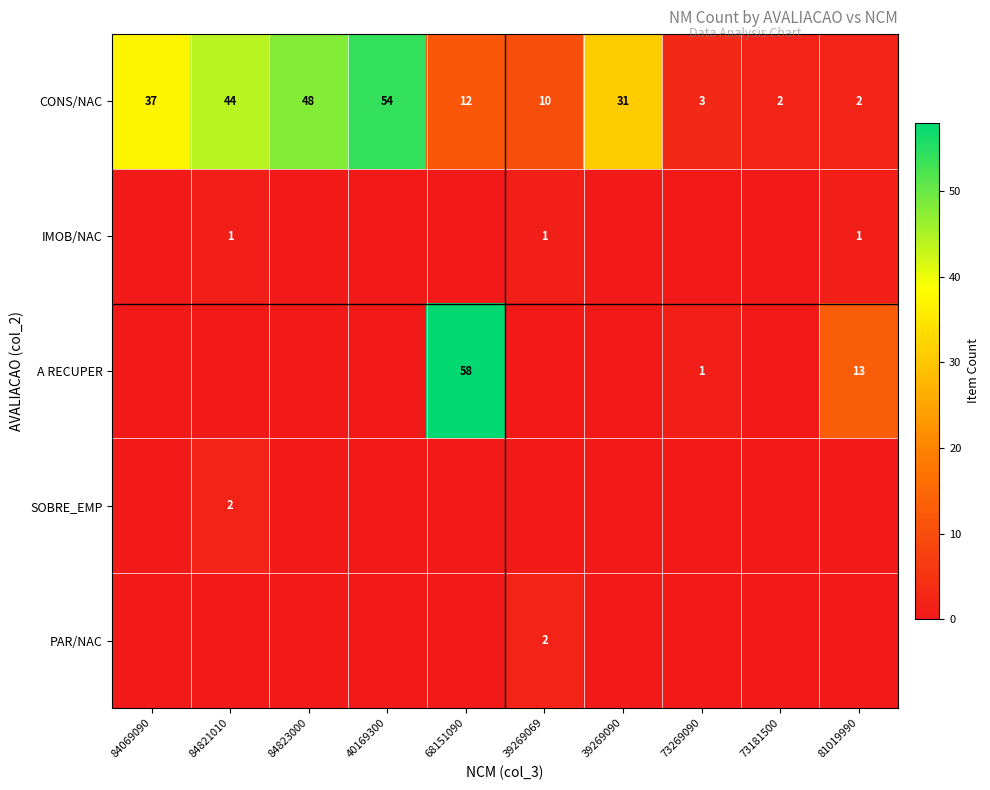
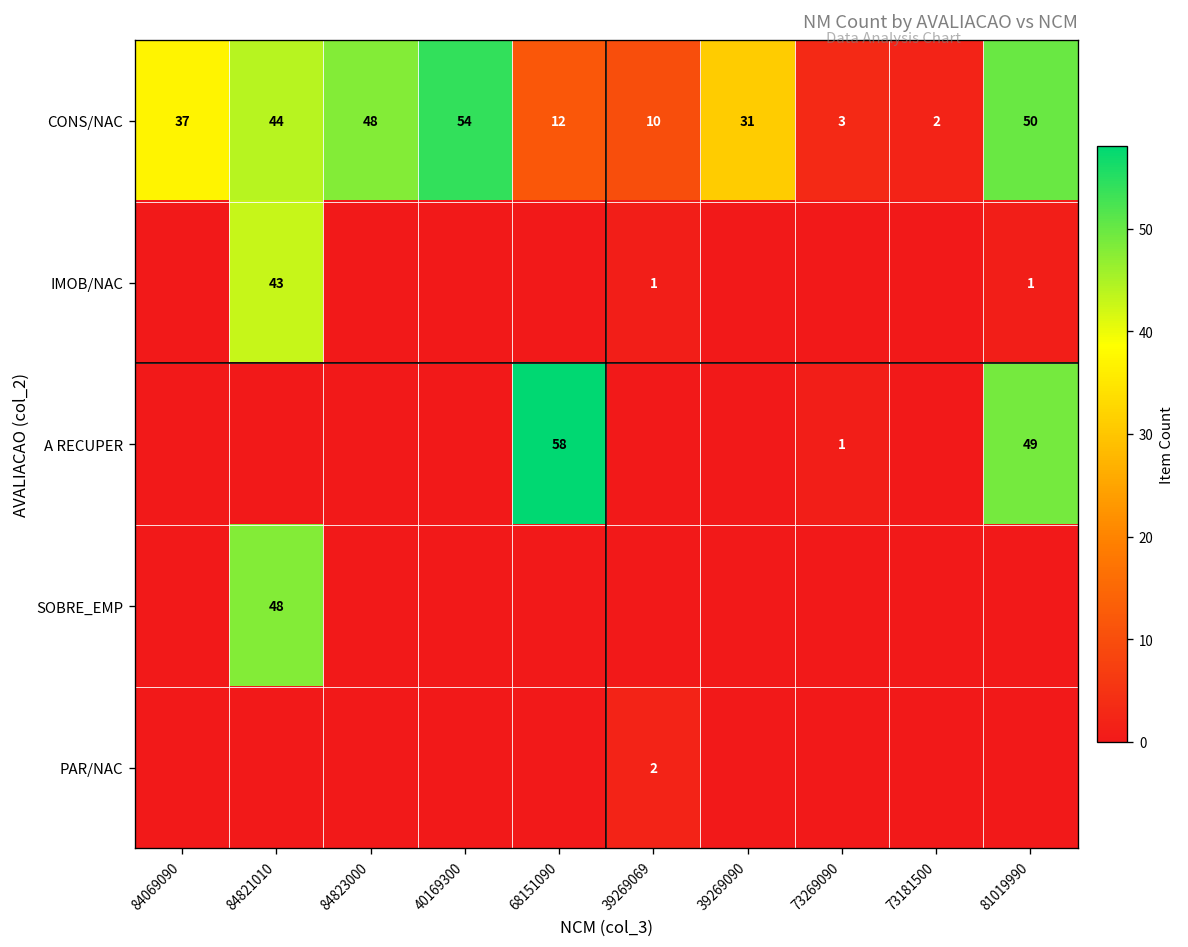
  {
    "CONS/NAC": {
      "84069090": 37,
      "84821010": 44,
      "84823000": 48,
      "40169300": 54,
      "68151090": 12,
      "39269069": 10,
      "39269090": 31,
      "73269090": 3,
      "73181500": 2,
-     "81019990": 2
+     "81019990": 50
    },
    "IMOB/NAC": {
-     "84821010": 1,
+     "84821010": 43,
      "39269069": 1,
      "81019990": 1
    },
    "A RECUPER": {
      "68151090": 58,
      "73269090": 1,
-     "81019990": 13
+     "81019990": 49
    },
    "SOBRE_EMP": {
-     "84821010": 2
+     "84821010": 48
    },
    "PAR/NAC": {
      "39269069": 2
    }
  }
